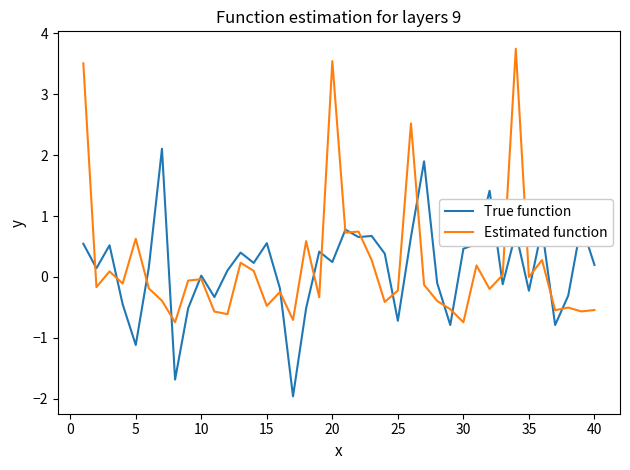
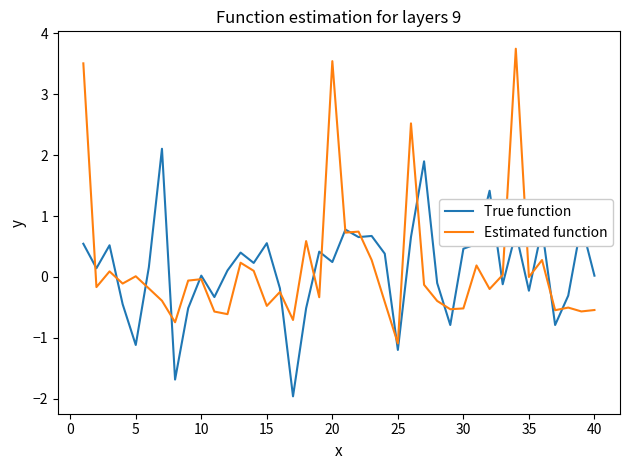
  {
    "True function": {
      "5": -1.1,
      "10": 0.0,
      "15": 0.6,
      "20": 0.2,
-     "25": -0.7,
+     "25": -1.2,
      "30": 0.5,
      "35": -0.2,
-     "40": 0.2
+     "40": 0.0
    },
    "Estimated function": {
-     "5": 0.6,
+     "5": 0.0,
      "10": 0.0,
      "15": -0.5,
      "20": 3.5,
-     "25": -0.2,
-     "30": -0.7,
+     "25": -1.1,
+     "30": -0.5,
      "35": 0.0,
      "40": -0.5
    }
  }
